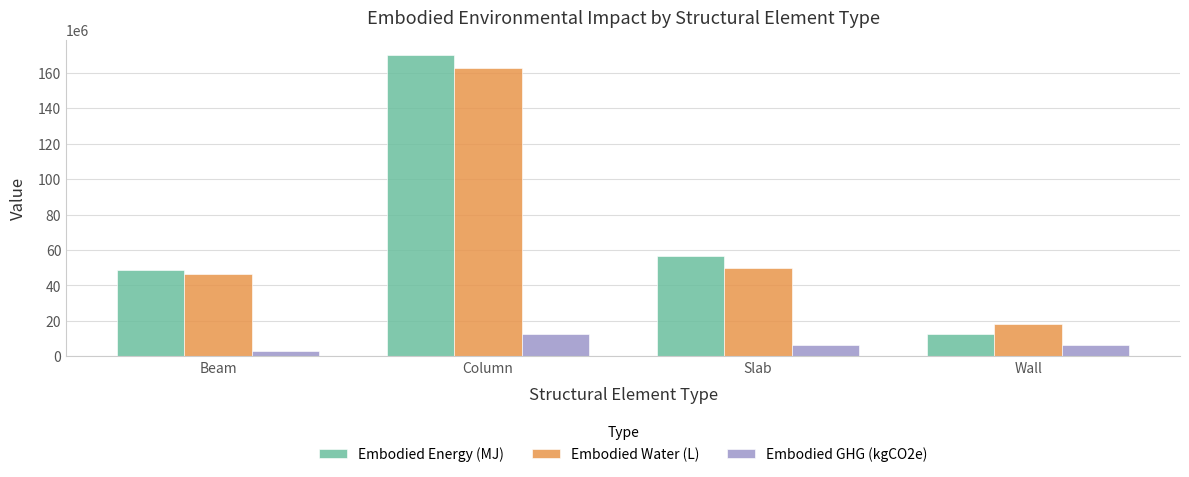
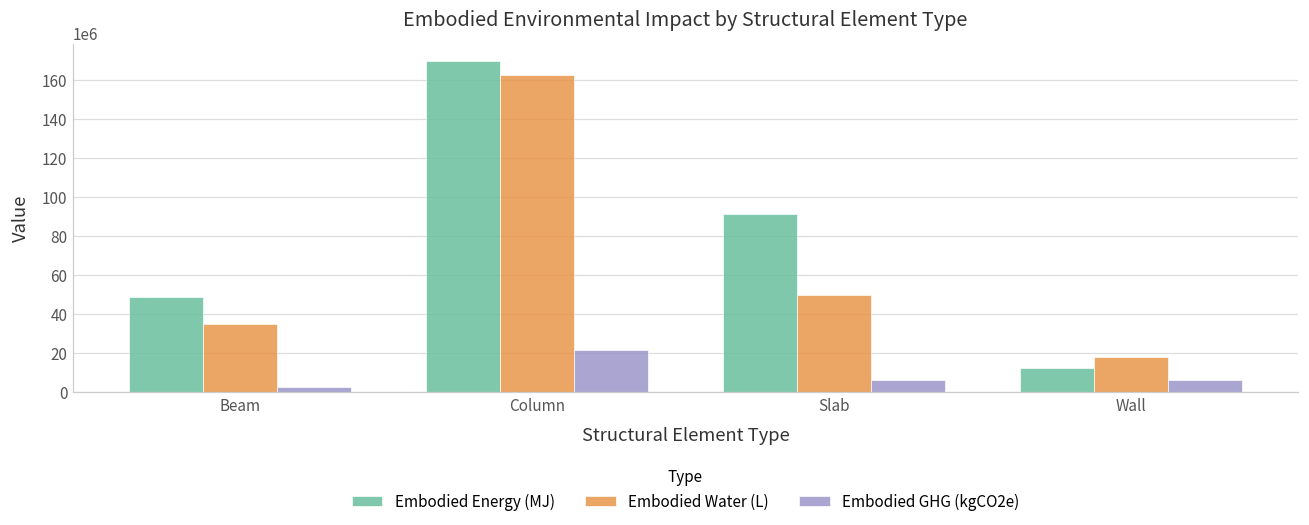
  {
    "Embodied Energy (MJ)": {
      "Beam": 49000000,
      "Column": 170000000,
-     "Slab": 56000000,
+     "Slab": 92000000,
      "Wall": 12000000
    },
    "Embodied Water (L)": {
-     "Beam": 46000000,
+     "Beam": 35000000,
      "Column": 163000000,
      "Slab": 50000000,
      "Wall": 18000000
    },
    "Embodied GHG (kgCO2e)": {
      "Beam": 3000000,
-     "Column": 13000000,
+     "Column": 22000000,
      "Slab": 6000000,
      "Wall": 7000000
    }
  }
